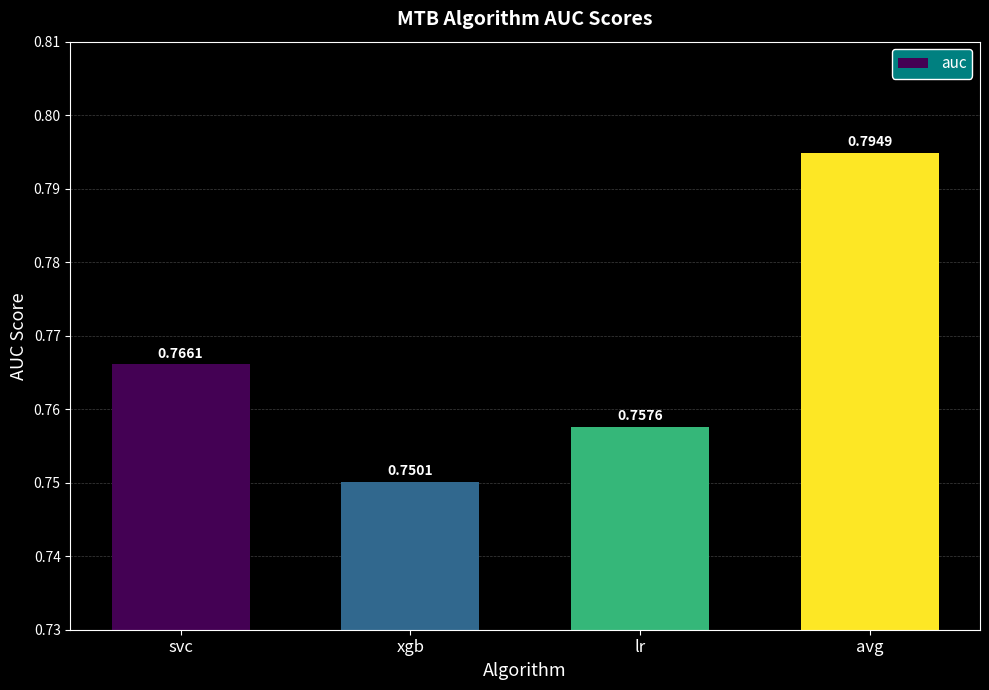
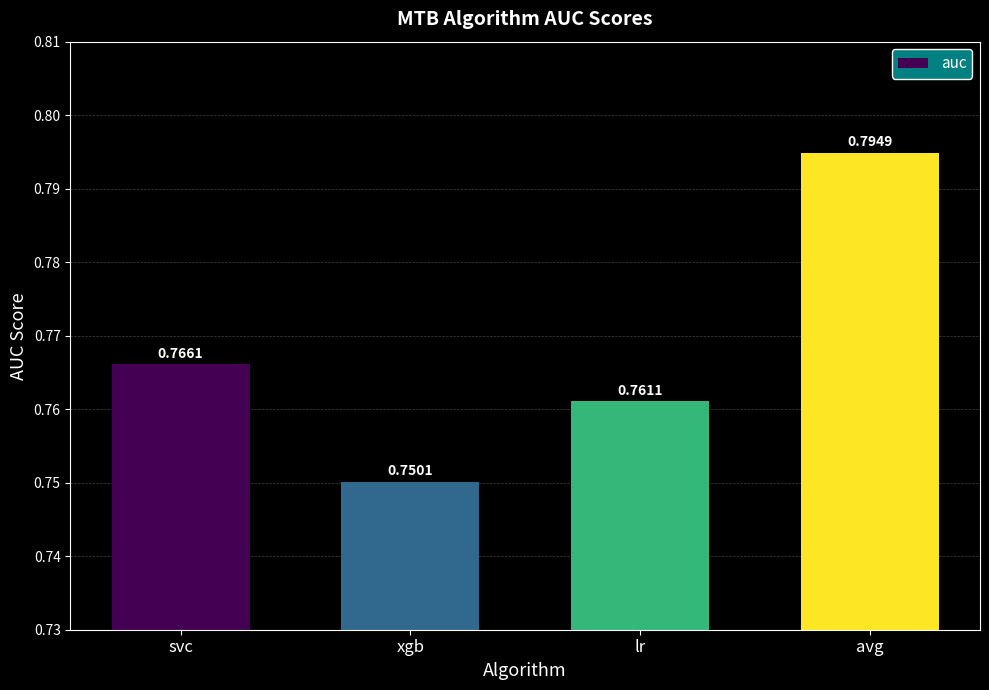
  {
    "svc": 0.7661,
    "xgb": 0.7501,
-   "lr": 0.7576,
+   "lr": 0.7611,
    "avg": 0.7949
  }
